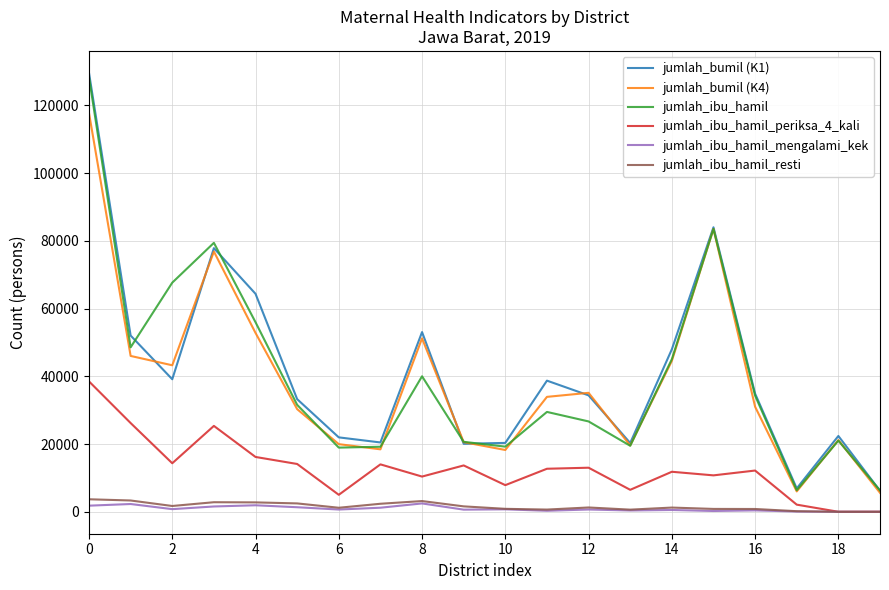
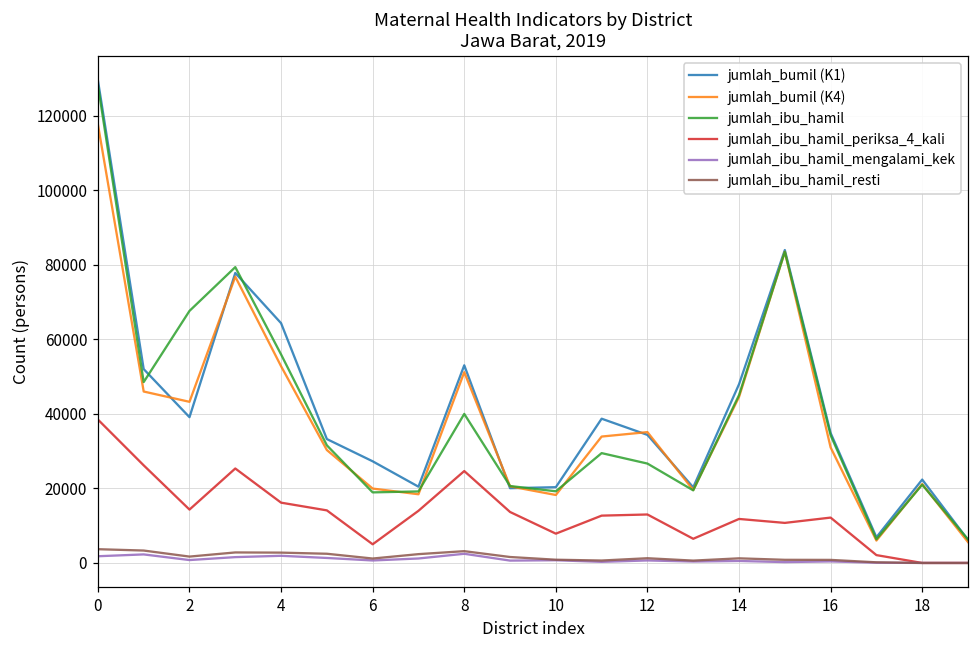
  {
    "jumlah_bumil (K1)": {
      "0": 130000,
      "2": 39000,
      "4": 64000,
-     "6": 22000,
+     "6": 27000,
      "8": 53000,
      "10": 20000,
      "12": 34000,
      "14": 48000,
      "18": 22000
    },
    "jumlah_bumil (K4)": {
      "0": 118000,
      "2": 43000,
      "4": 53000,
      "6": 20000,
      "8": 51000,
      "10": 18000,
      "12": 35000,
      "16": 31000
    },
    "jumlah_ibu_hamil": {
      "0": 128000,
      "2": 68000,
      "4": 56000,
      "6": 19000,
      "8": 40000,
      "10": 19000,
      "12": 27000
    },
    "jumlah_ibu_hamil_periksa_4_kali": {
      "0": 38000,
      "2": 14000,
      "4": 16000,
      "6": 5000,
-     "8": 10000,
+     "8": 25000,
      "10": 8000,
      "12": 13000,
      "14": 12000,
      "16": 12000
    },
    "jumlah_ibu_hamil_mengalami_kek": {
      "0": 2000,
      "2": 1000,
      "4": 2000
    },
    "jumlah_ibu_hamil_resti": {
      "0": 4000,
      "2": 2000,
      "4": 3000
    }
  }
